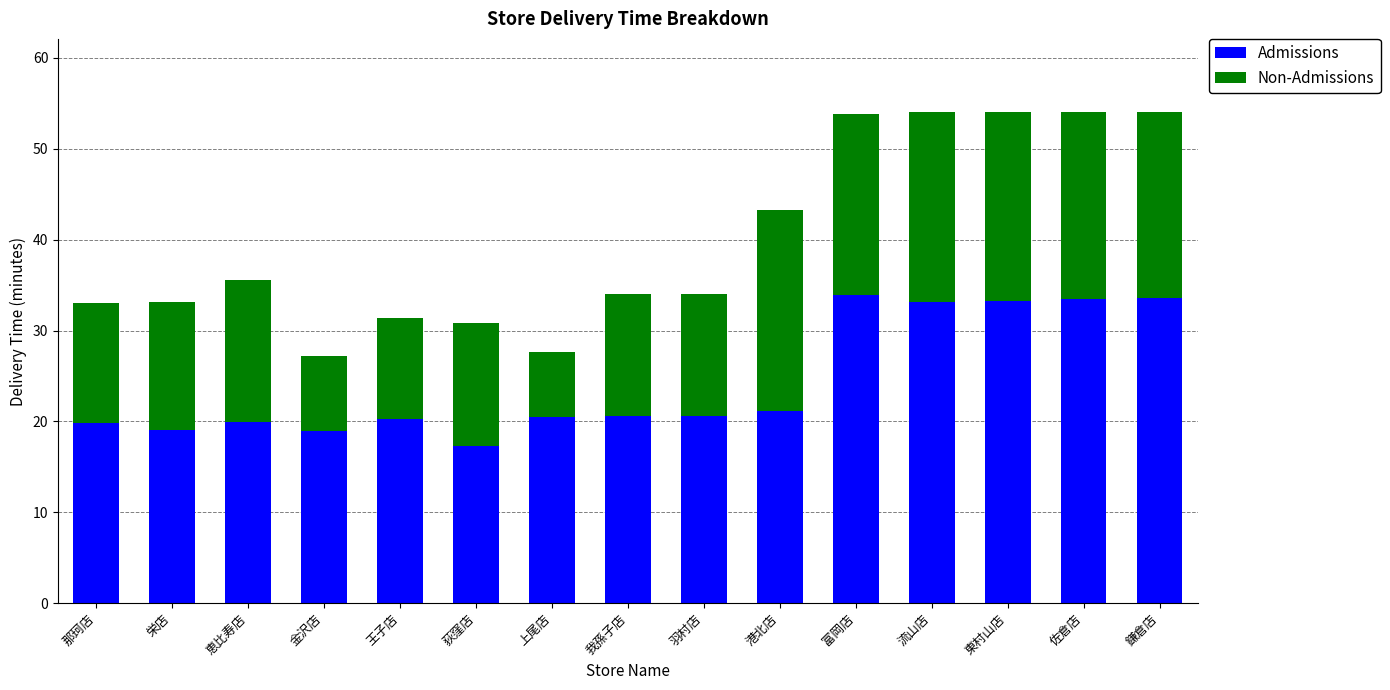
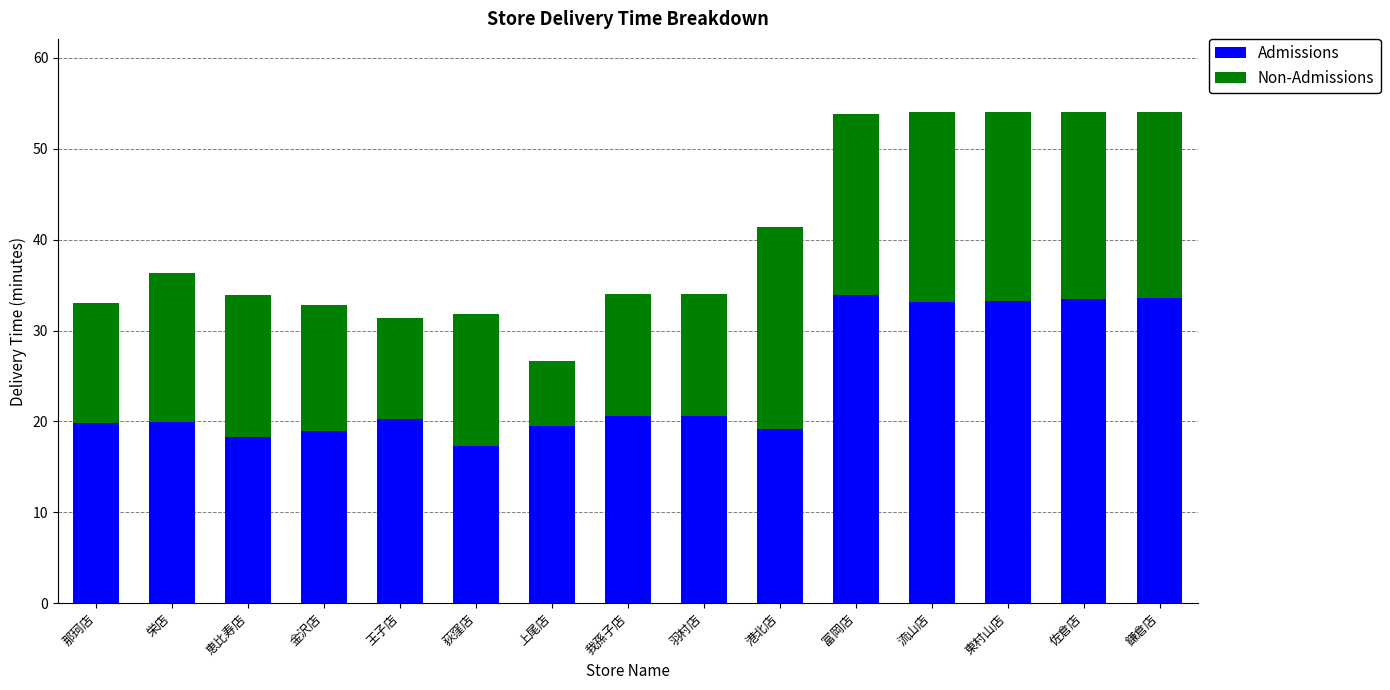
  {
    "Admissions": {
      "那珂店": 20,
-     "栄店": 19,
-     "恵比寿店": 20,
+     "栄店": 20,
+     "恵比寿店": 18,
      "金沢店": 19,
      "王子店": 20,
      "荻窪店": 17,
-     "上尾店": 21,
+     "上尾店": 19,
      "我孫子店": 21,
      "羽村店": 21,
-     "港北店": 21,
+     "港北店": 19,
      "富岡店": 34,
      "流山店": 33,
      "東村山店": 33,
      "佐倉店": 33,
      "鎌倉店": 34
    },
    "Non-Admissions": {
      "那珂店": 13,
-     "栄店": 14,
+     "栄店": 16,
      "恵比寿店": 16,
-     "金沢店": 8,
+     "金沢店": 14,
      "王子店": 11,
-     "荻窪店": 13,
+     "荻窪店": 15,
      "上尾店": 7,
      "我孫子店": 13,
      "羽村店": 13,
      "港北店": 22,
      "富岡店": 20,
      "流山店": 21,
      "東村山店": 21,
      "佐倉店": 21,
      "鎌倉店": 20
    }
  }
